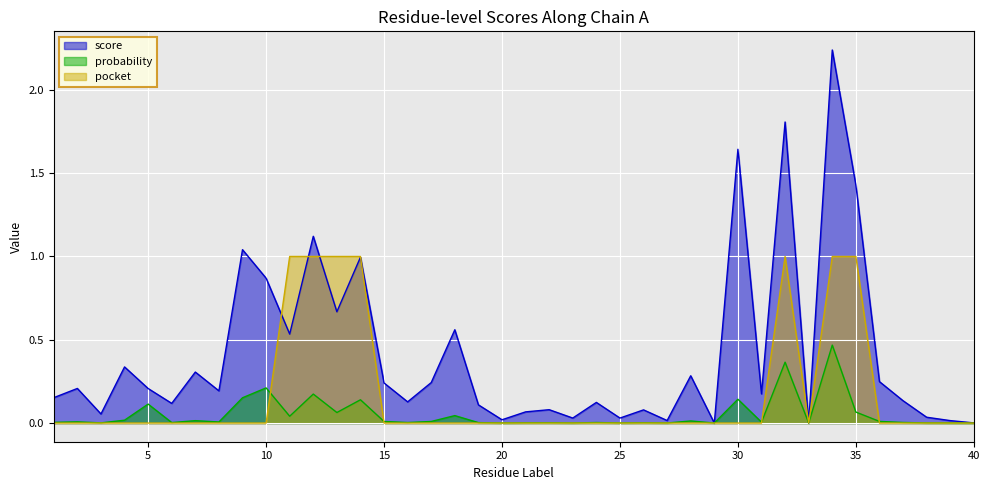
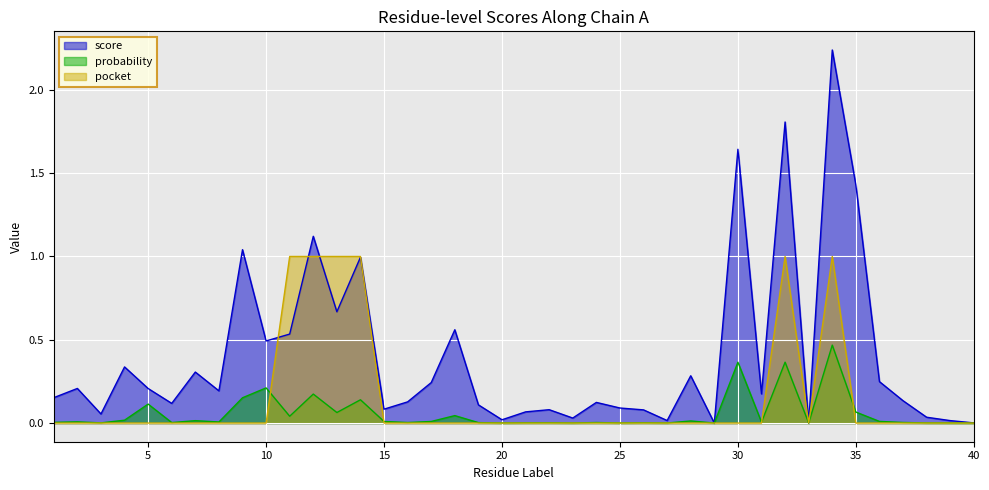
  {
    "score": {
      "5": 0.21,
-     "10": 0.87,
-     "15": 0.24,
+     "10": 0.49,
+     "15": 0.08,
      "20": 0.02,
-     "25": 0.03,
+     "25": 0.09,
      "30": 1.64,
      "35": 1.43
    },
    "probability": {
      "5": 0.11,
      "10": 0.21,
-     "30": 0.14,
+     "30": 0.37,
      "35": 0.07
    },
    "pocket": {
      "5": 0,
      "10": 0,
      "30": 0,
-     "35": 1
+     "35": 0
    }
  }
